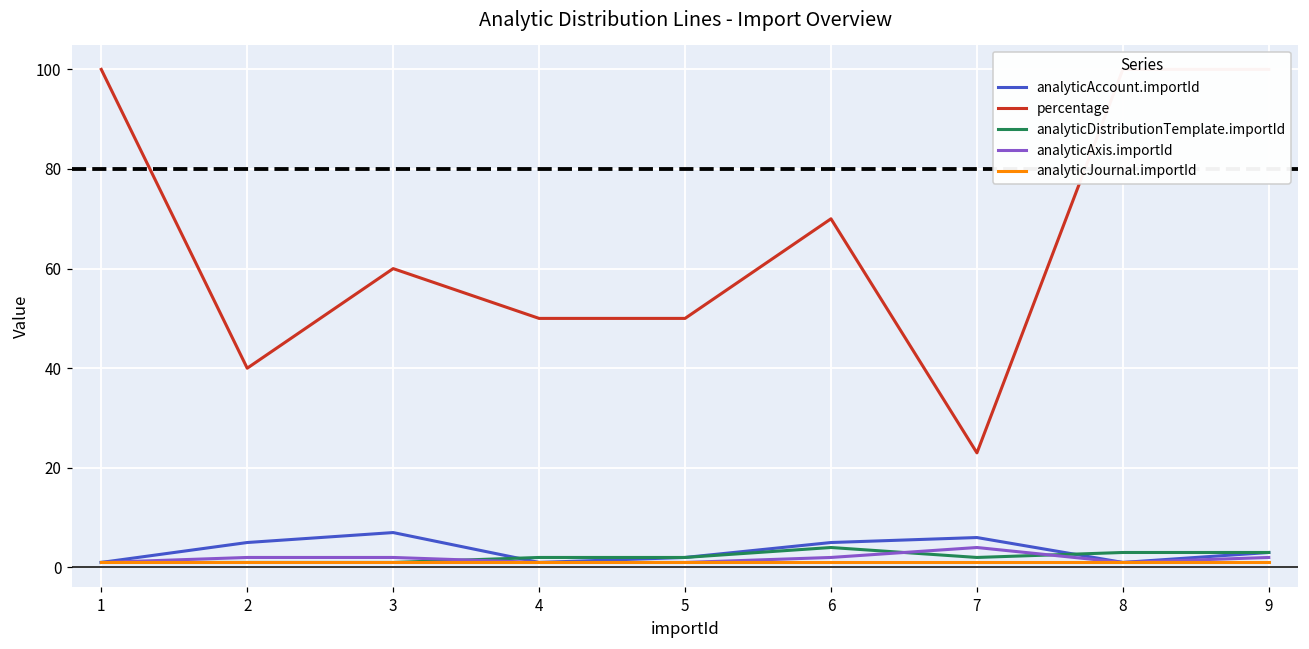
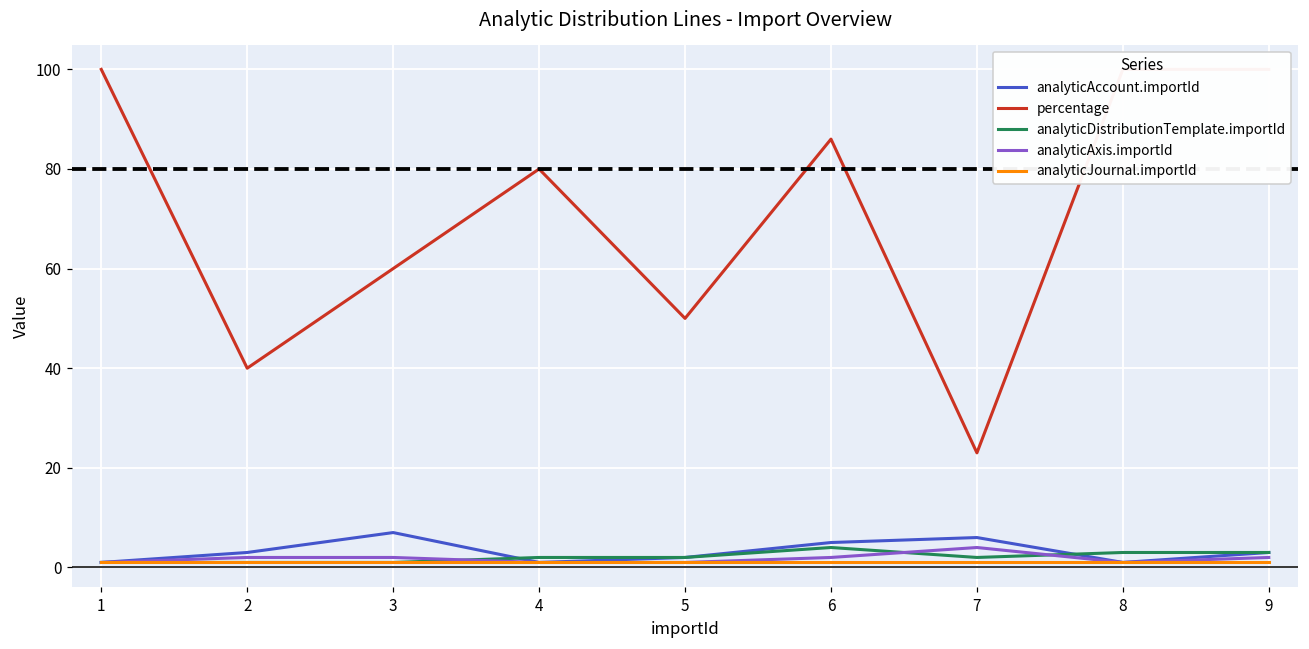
  {
    "analyticAccount.importId": {
-     "2": 5,
+     "2": 3,
      "3": 7,
      "6": 5,
      "7": 6
    },
    "percentage": {
      "1": 100,
      "2": 40,
      "3": 60,
-     "4": 50,
+     "4": 80,
      "5": 50,
-     "6": 70,
+     "6": 86,
      "7": 23
    },
    "analyticDistributionTemplate.importId": {
      "4": 2,
      "6": 4,
      "7": 2,
      "8": 3
    },
    "analyticAxis.importId": {
      "2": 2,
      "3": 2,
      "6": 2,
      "7": 4,
      "9": 2
    },
    "analyticJournal.importId": {
      "6": 1,
      "7": 1,
      "9": 1
    }
  }
